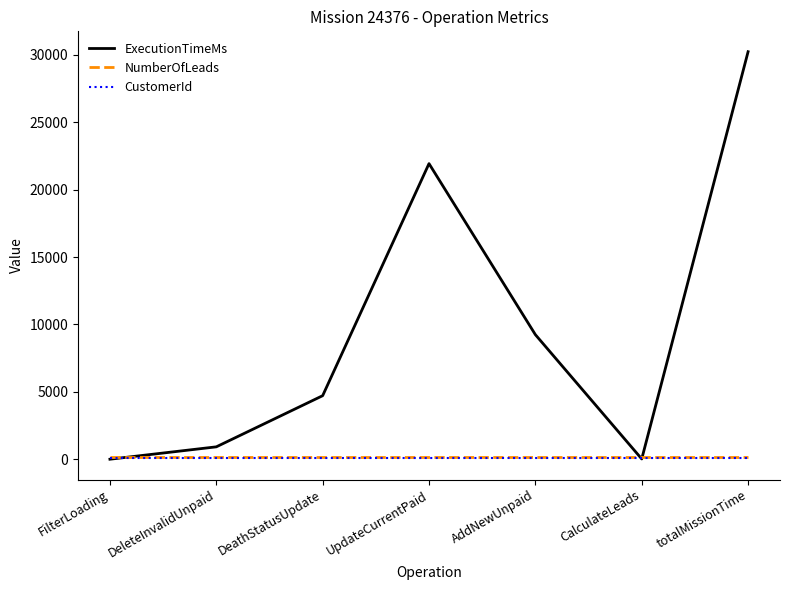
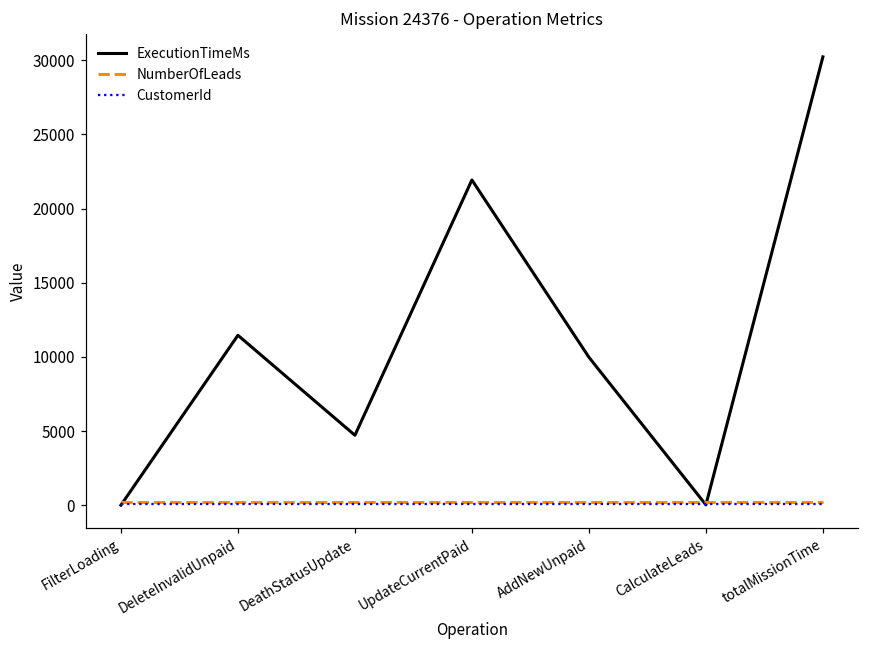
  {
    "ExecutionTimeMs": {
-     "DeleteInvalidUnpaid": 900,
+     "DeleteInvalidUnpaid": 11500,
      "DeathStatusUpdate": 4700,
      "UpdateCurrentPaid": 21900,
-     "AddNewUnpaid": 9200,
+     "AddNewUnpaid": 10000,
      "totalMissionTime": 30200
    }
  }
